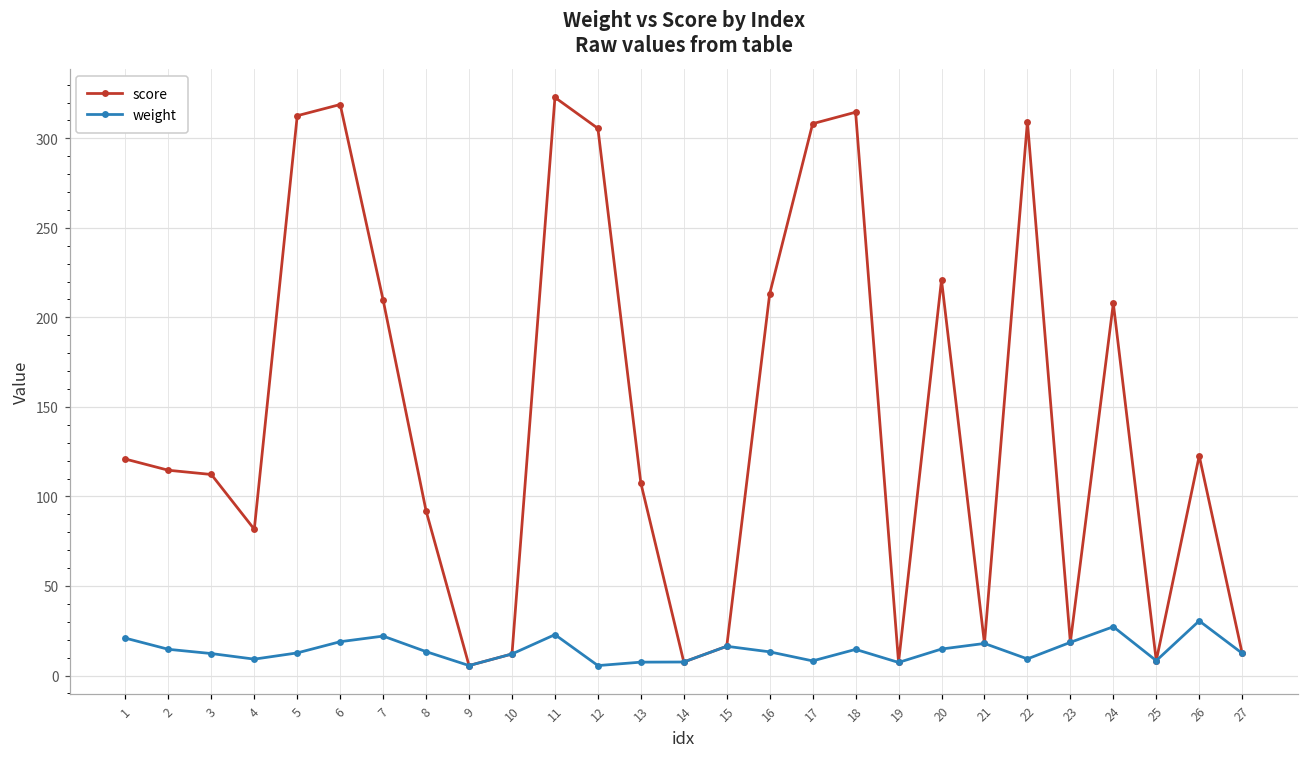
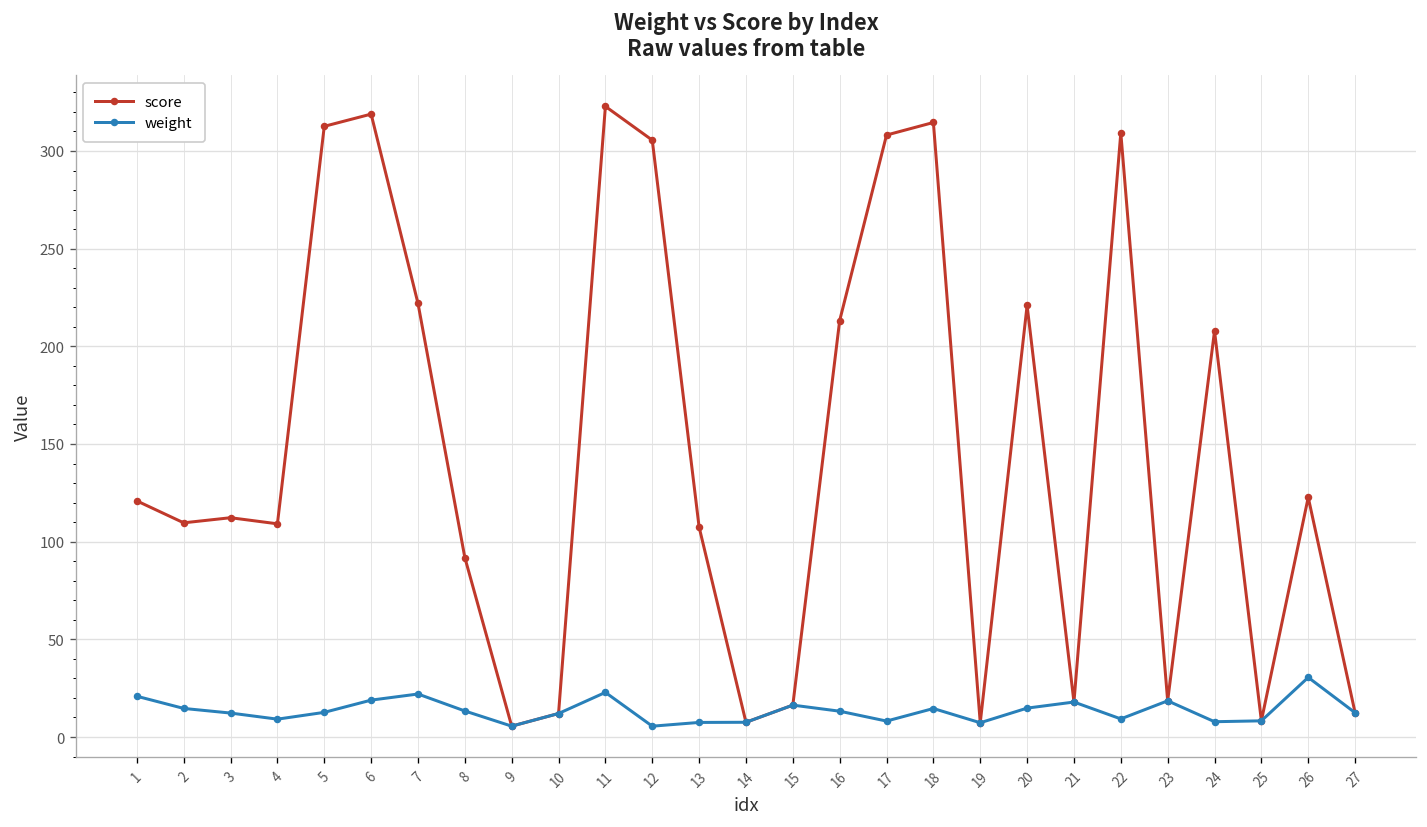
  {
    "score": {
      "1": 121,
-     "2": 115,
+     "2": 110,
      "3": 112,
-     "4": 82,
+     "4": 109,
      "5": 313,
      "6": 319,
-     "7": 210,
+     "7": 222,
      "8": 92,
      "11": 323,
      "12": 306,
      "13": 107,
      "16": 213,
      "17": 308,
      "18": 315,
      "20": 221,
      "22": 309,
      "24": 208,
      "26": 123
    },
    "weight": {
      "1": 21,
      "2": 15,
      "3": 12,
      "4": 9,
      "5": 13,
      "6": 19,
      "7": 22,
      "8": 13,
      "11": 23,
      "12": 6,
      "13": 7,
      "16": 13,
      "17": 8,
      "18": 15,
      "20": 15,
      "22": 9,
-     "24": 27,
+     "24": 8,
      "26": 31
    }
  }
